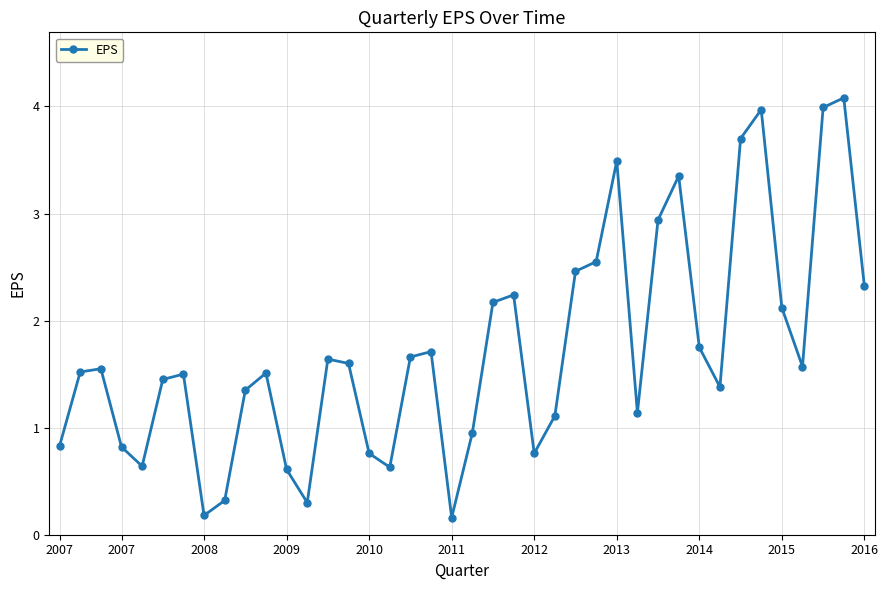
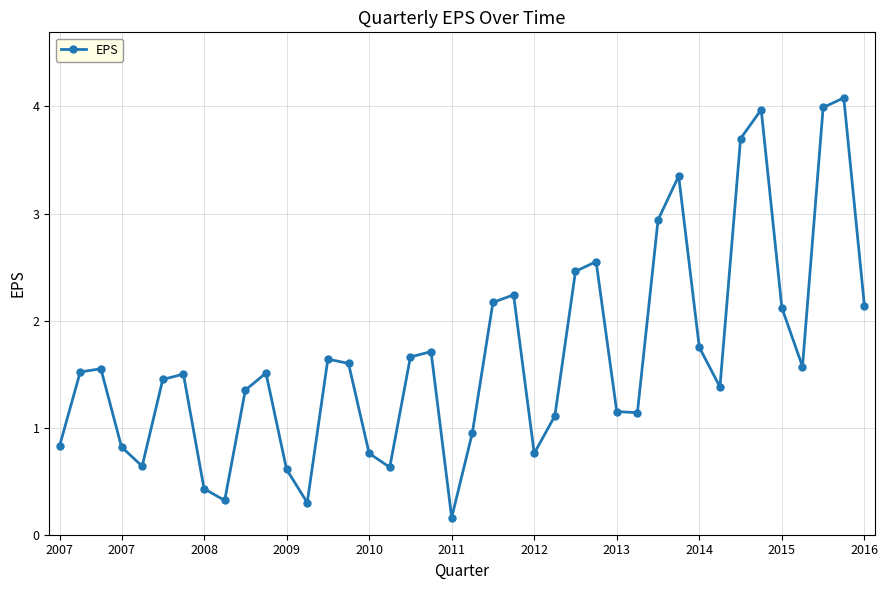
  {
-   "2008": 0.18,
+   "2008": 0.43,
    "2009": 0.61,
    "2010": 0.76,
    "2011": 0.16,
    "2012": 0.76,
-   "2013": 3.49,
+   "2013": 1.15,
    "2014": 1.75,
    "2015": 2.12,
-   "2016": 2.32
+   "2016": 2.14
  }
